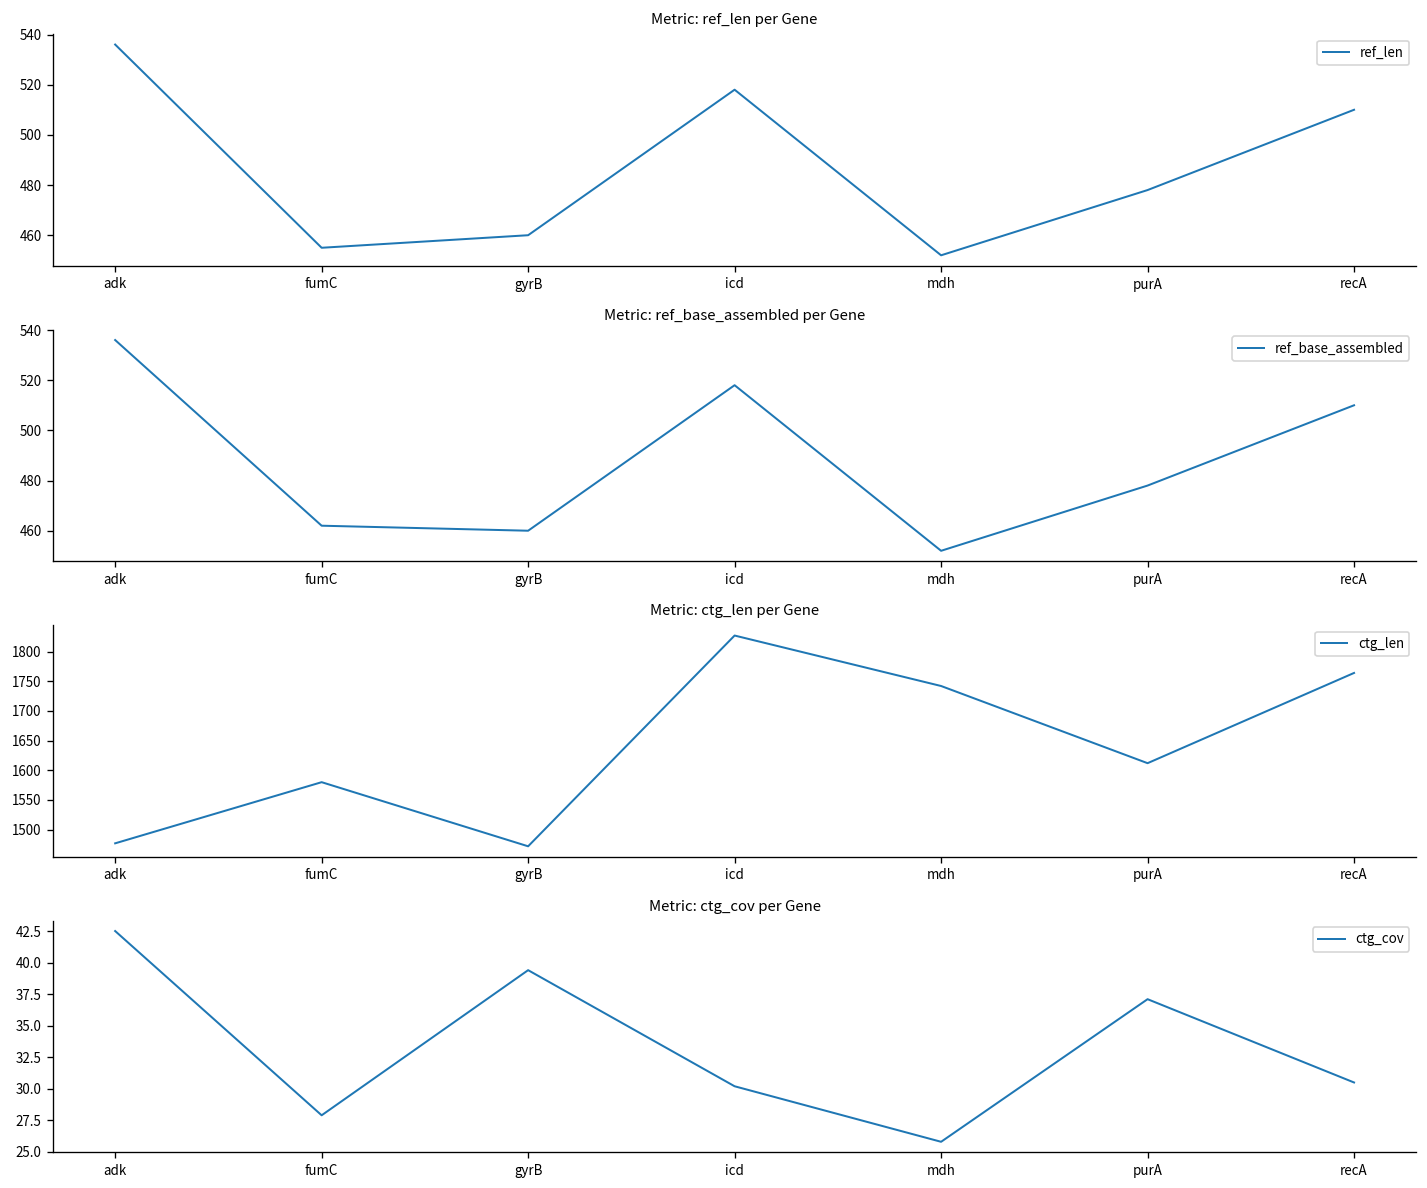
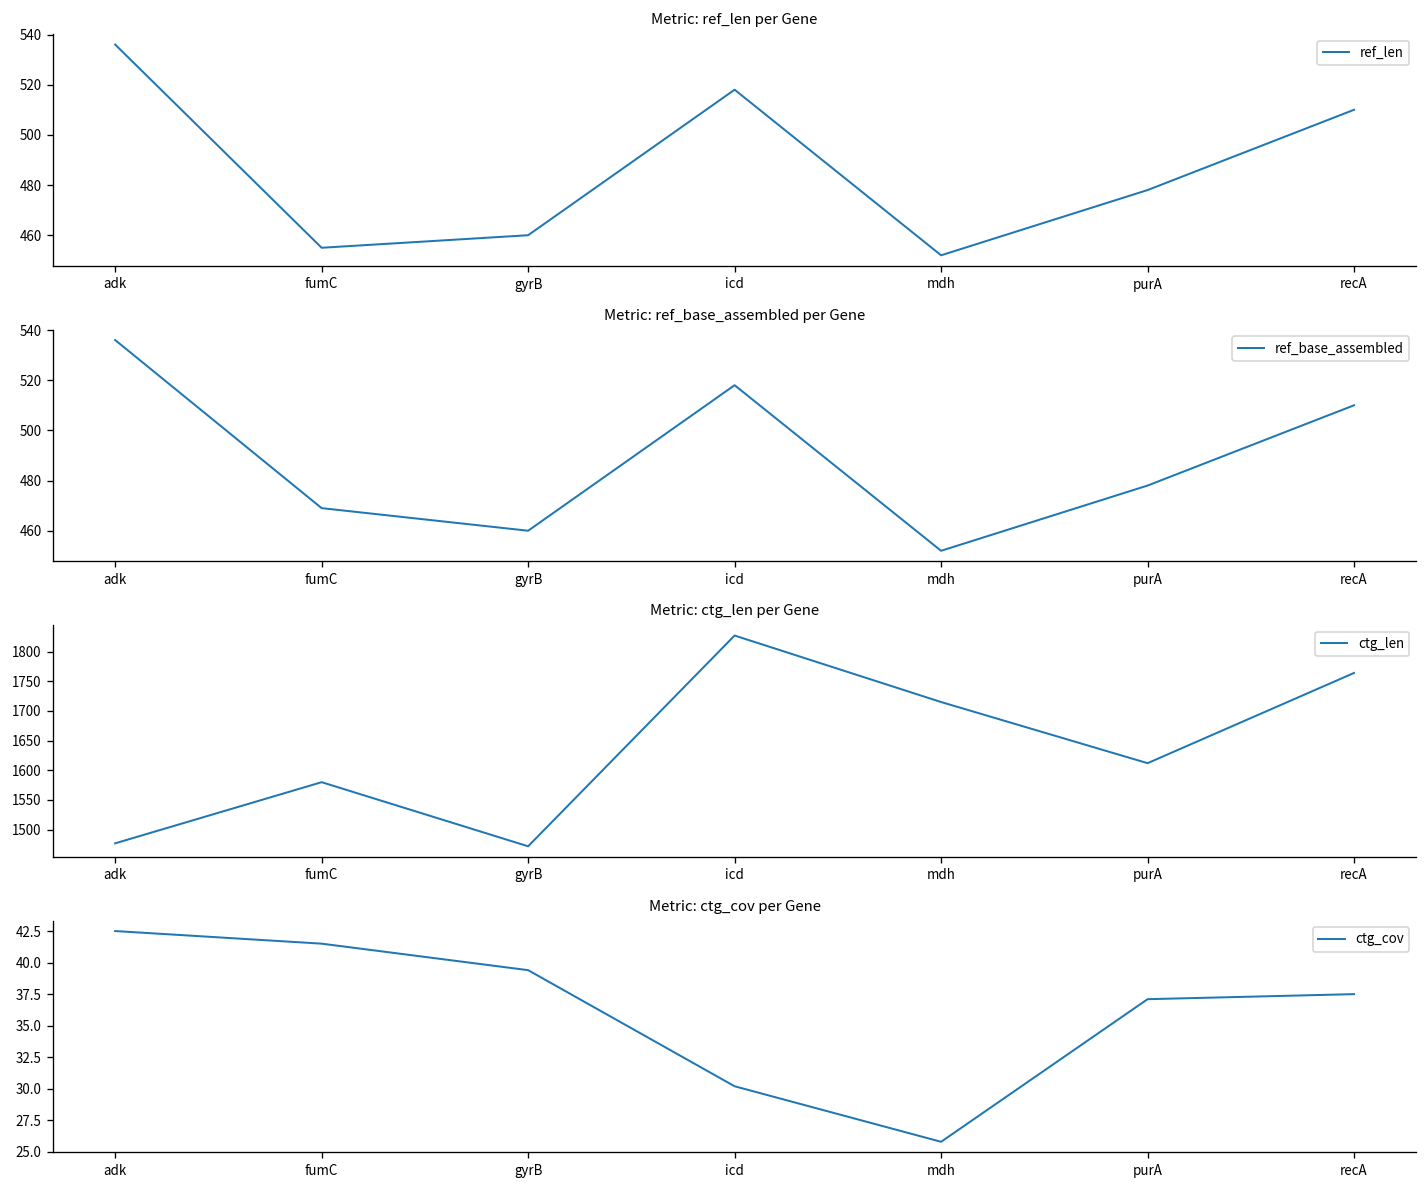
  {
    "Metric: ref_len per Gene": {
      "adk": 536,
      "fumC": 455,
      "gyrB": 460,
      "icd": 518,
      "mdh": 452,
      "purA": 478,
      "recA": 510
    },
    "Metric: ref_base_assembled per Gene": {
      "adk": 536,
-     "fumC": 462,
+     "fumC": 469,
      "gyrB": 460,
      "icd": 518,
      "mdh": 452,
      "purA": 478,
      "recA": 510
    },
    "Metric: ctg_len per Gene": {
      "adk": 1480,
      "fumC": 1580,
      "gyrB": 1470,
      "icd": 1830,
-     "mdh": 1740,
+     "mdh": 1720,
      "purA": 1610,
      "recA": 1760
    },
    "Metric: ctg_cov per Gene": {
      "adk": 42.5,
-     "fumC": 27.9,
+     "fumC": 41.5,
      "gyrB": 39.4,
      "icd": 30.2,
      "mdh": 25.8,
      "purA": 37.1,
-     "recA": 30.5
+     "recA": 37.5
    }
  }
